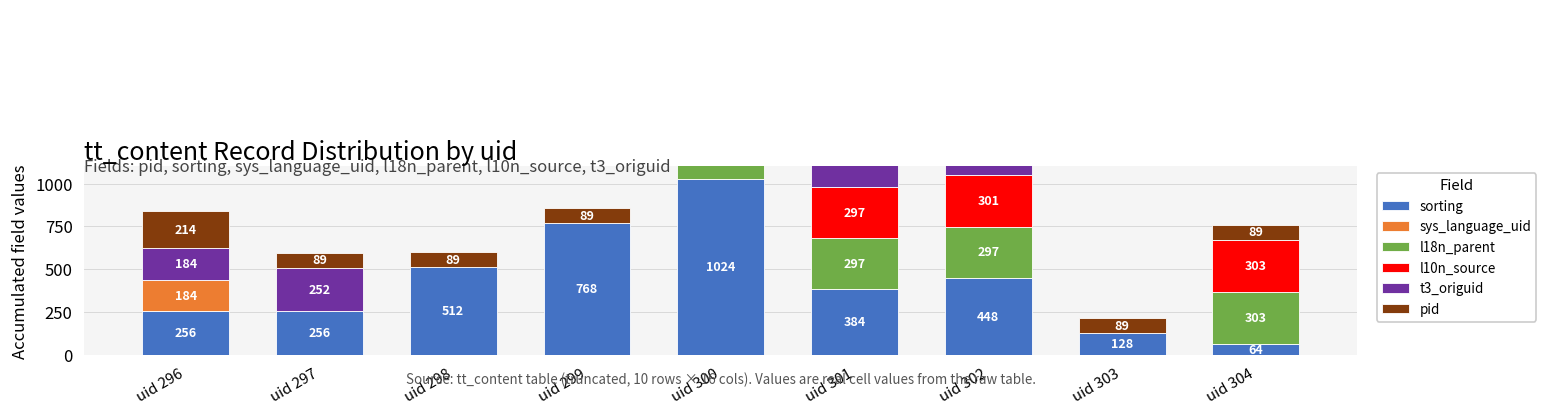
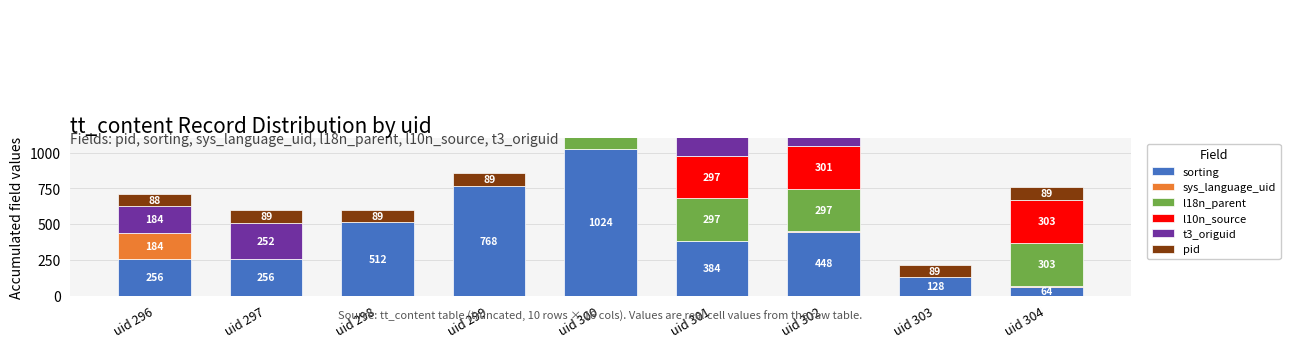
  {
    "sorting": {
      "uid 296": 256,
      "uid 297": 256,
      "uid 298": 512,
      "uid 299": 768,
      "uid 300": 1024,
      "uid 301": 384,
      "uid 302": 448,
      "uid 303": 128,
      "uid 304": 64
    },
    "sys_language_uid": {
      "uid 296": 184
    },
    "l18n_parent": {
      "uid 301": 297,
      "uid 302": 297,
      "uid 304": 303
    },
    "l10n_source": {
      "uid 301": 297,
      "uid 302": 301,
      "uid 304": 303
    },
    "t3_origuid": {
      "uid 296": 184,
      "uid 297": 252
    },
    "pid": {
-     "uid 296": 214,
+     "uid 296": 88,
      "uid 297": 89,
      "uid 298": 89,
      "uid 299": 89,
      "uid 303": 89,
      "uid 304": 89
    }
  }
